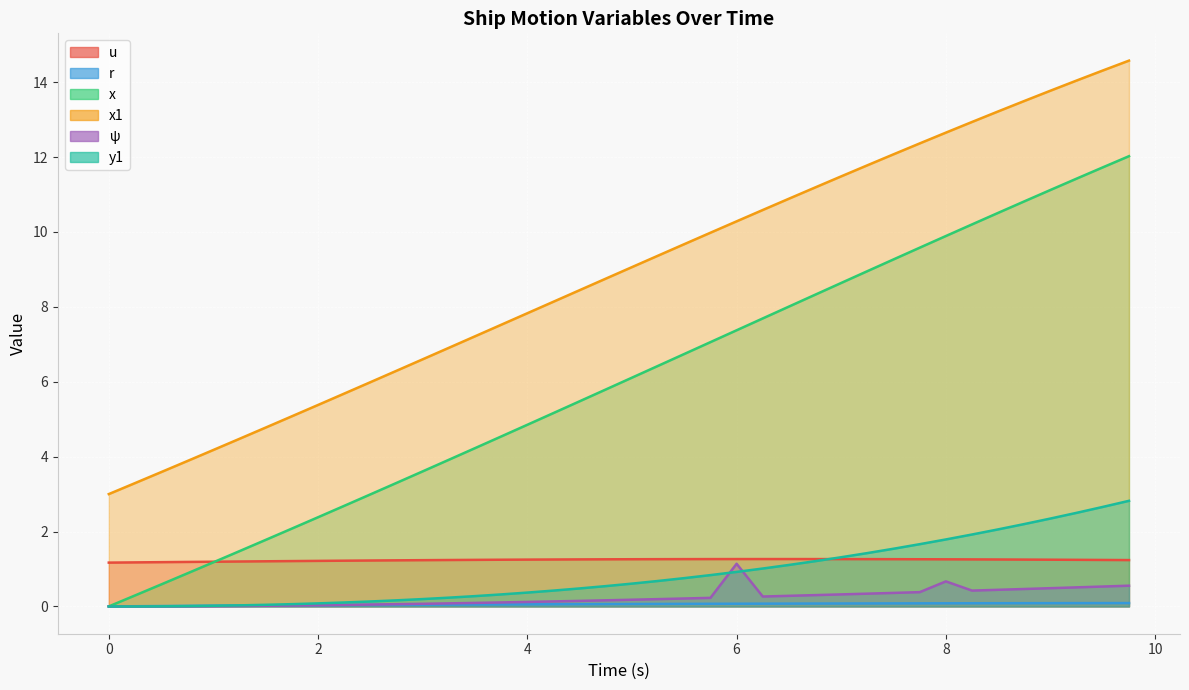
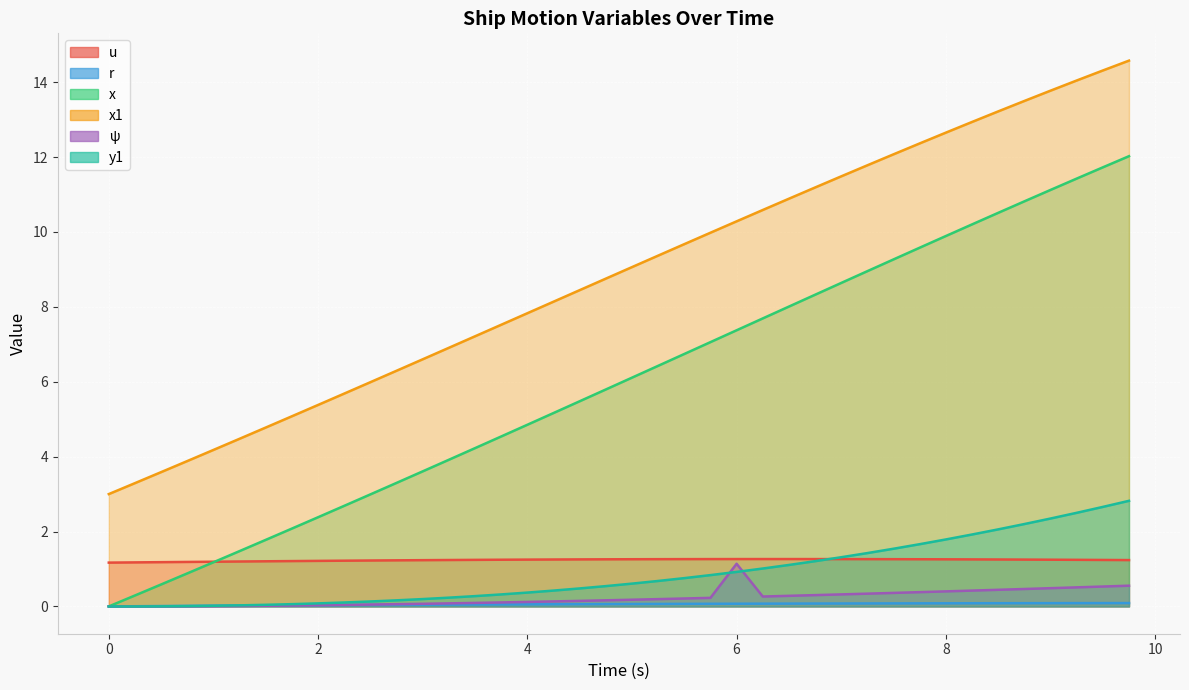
  {
    "ψ": {
      "6": 1.1,
-     "8": 0.7
+     "8": 0.4
    }
  }
